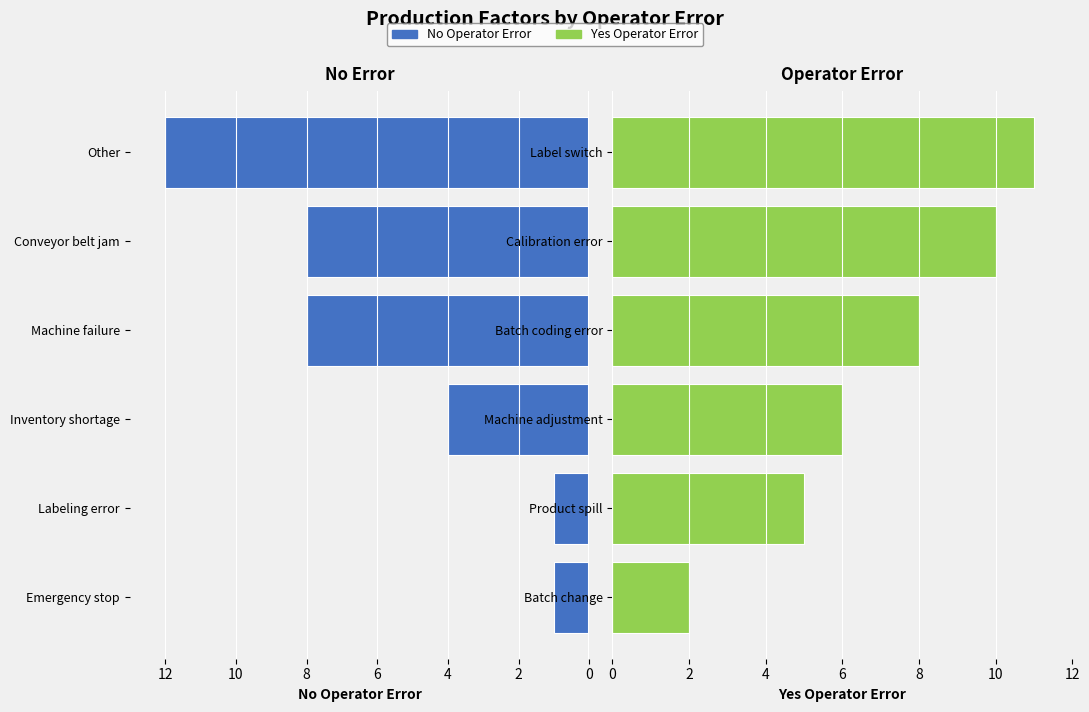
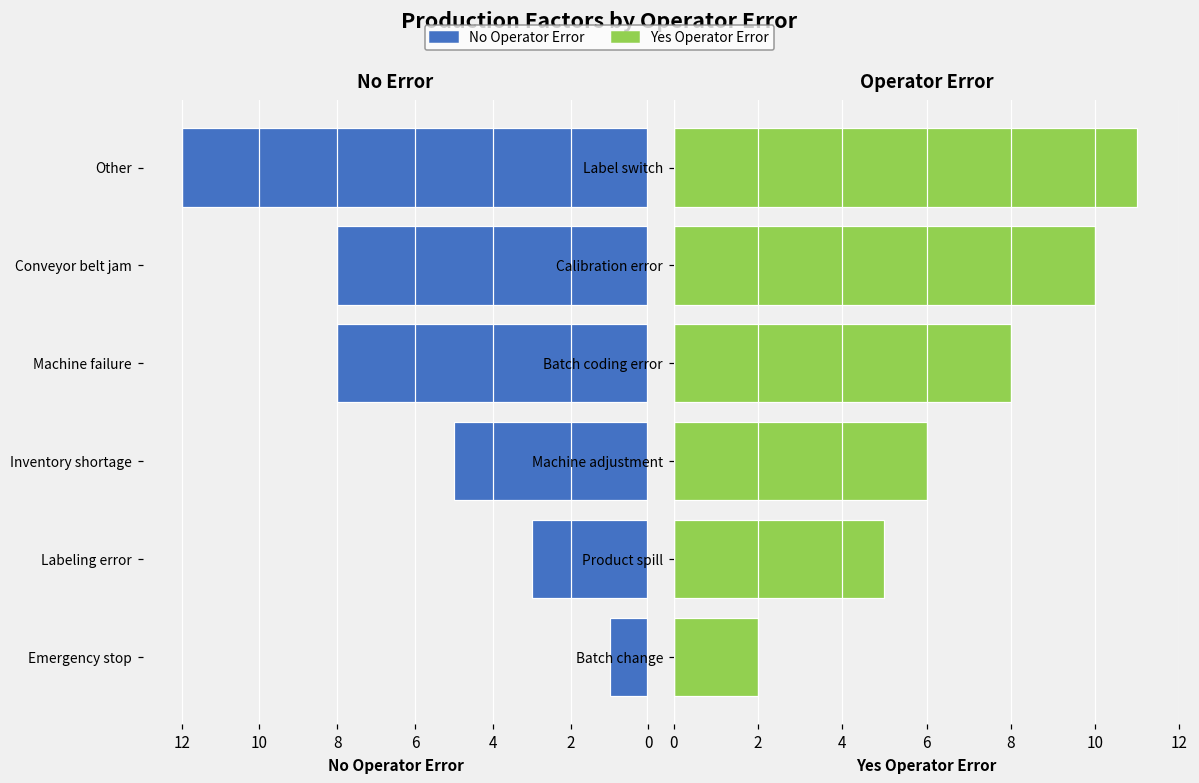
  {
    "No Error": {
      "Other": 12,
      "Conveyor belt jam": 8,
      "Machine failure": 8,
-     "Inventory shortage": 4,
-     "Labeling error": 1,
+     "Inventory shortage": 5,
+     "Labeling error": 3,
      "Emergency stop": 1
    }
  }
